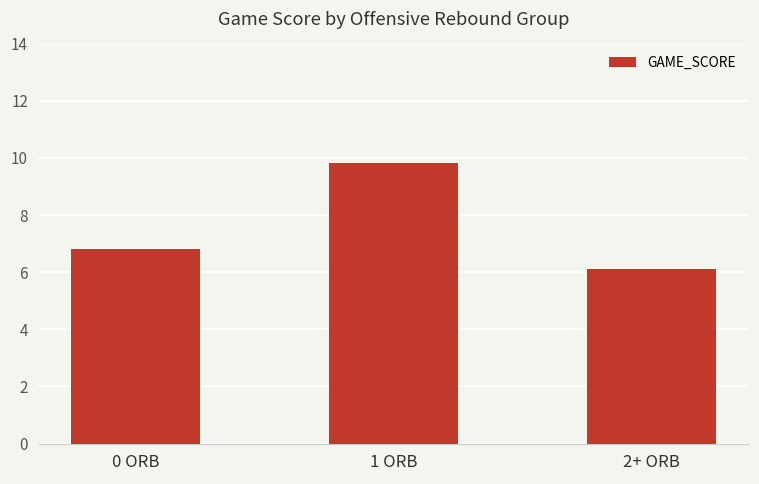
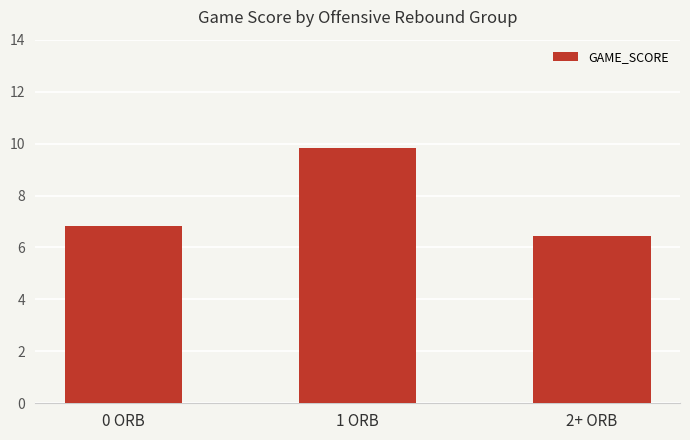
  {
    "0 ORB": 6.8,
    "1 ORB": 9.8,
-   "2+ ORB": 6.1
+   "2+ ORB": 6.5
  }
